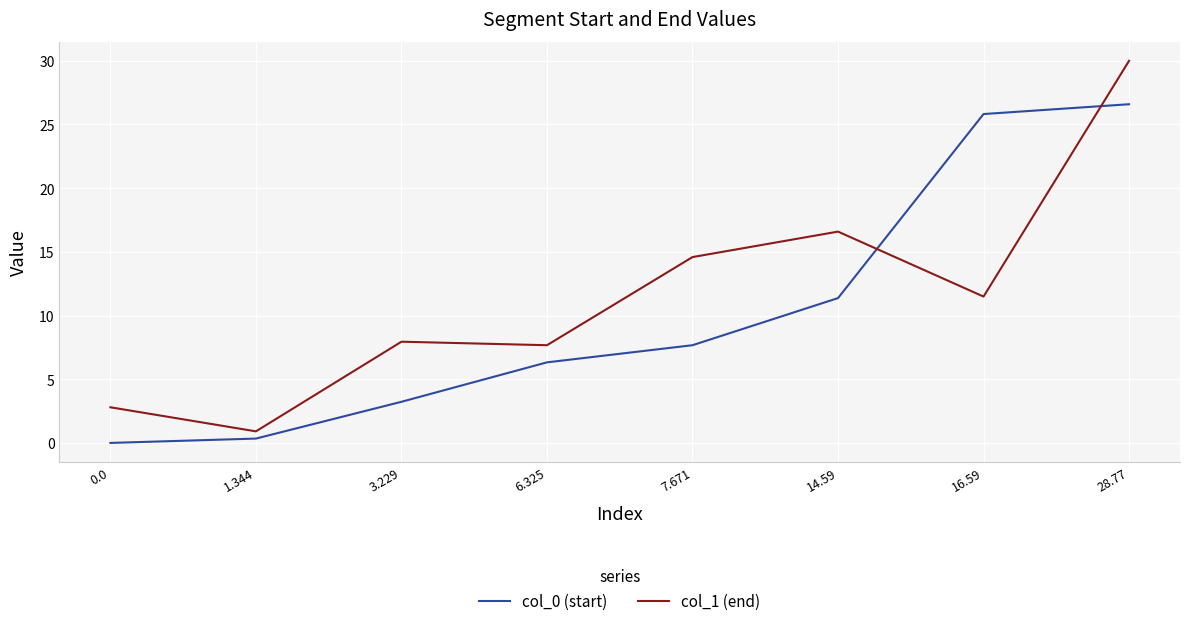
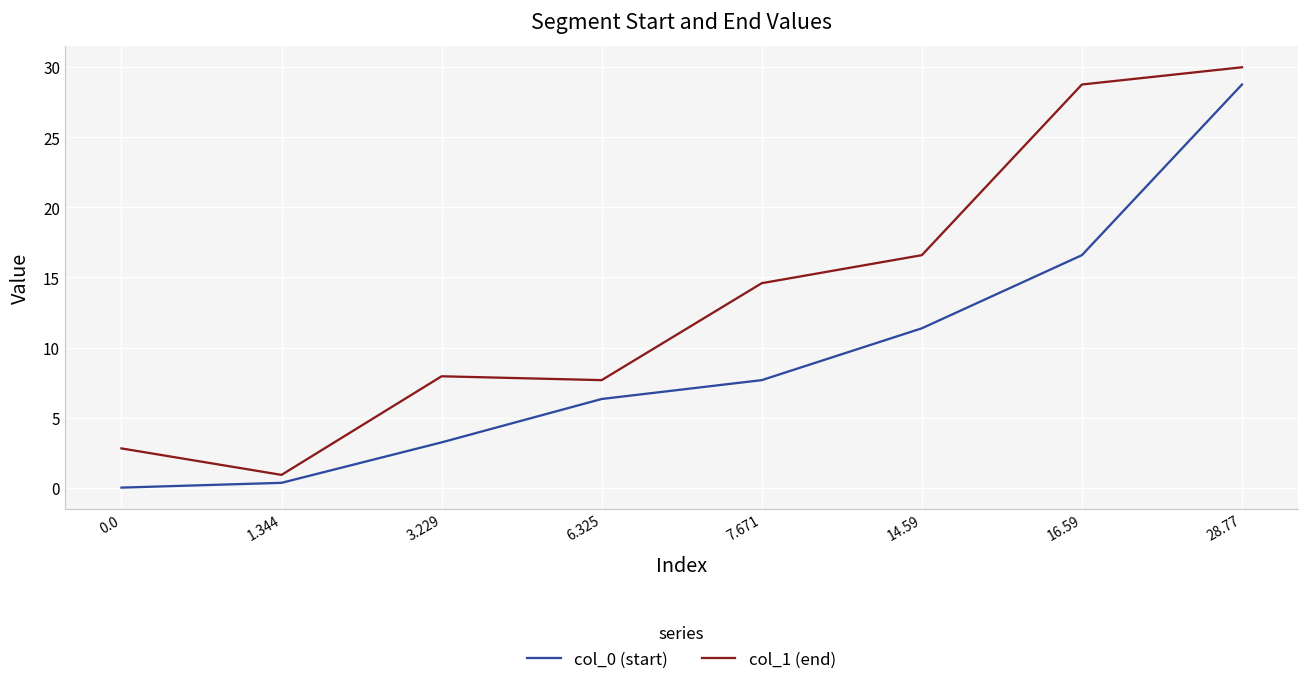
  {
    "col_0 (start)": {
      "0.0": 0.0,
      "1.344": 0.3,
      "3.229": 3.2,
      "6.325": 6.3,
      "7.671": 7.7,
      "14.59": 11.4,
-     "16.59": 25.8,
-     "28.77": 26.6
+     "16.59": 16.6,
+     "28.77": 28.8
    },
    "col_1 (end)": {
      "0.0": 2.8,
      "1.344": 0.9,
      "3.229": 7.9,
      "6.325": 7.7,
      "7.671": 14.6,
      "14.59": 16.6,
-     "16.59": 11.5,
+     "16.59": 28.8,
      "28.77": 30.0
    }
  }
